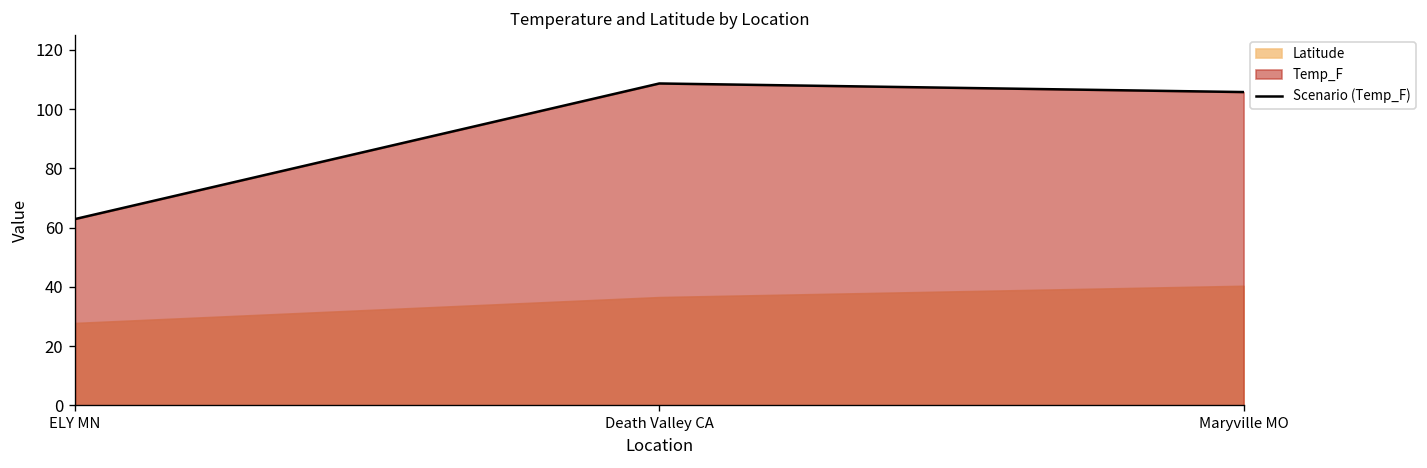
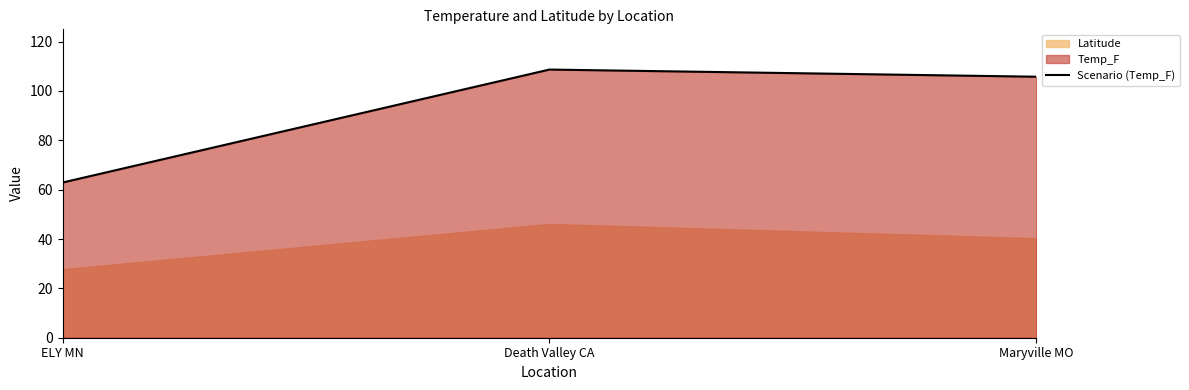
  {
    "Latitude": {
      "ELY MN": 28,
-     "Death Valley CA": 37,
+     "Death Valley CA": 46,
      "Maryville MO": 40
    },
    "Temp_F": {
      "ELY MN": 63,
      "Death Valley CA": 109,
      "Maryville MO": 106
    }
  }
